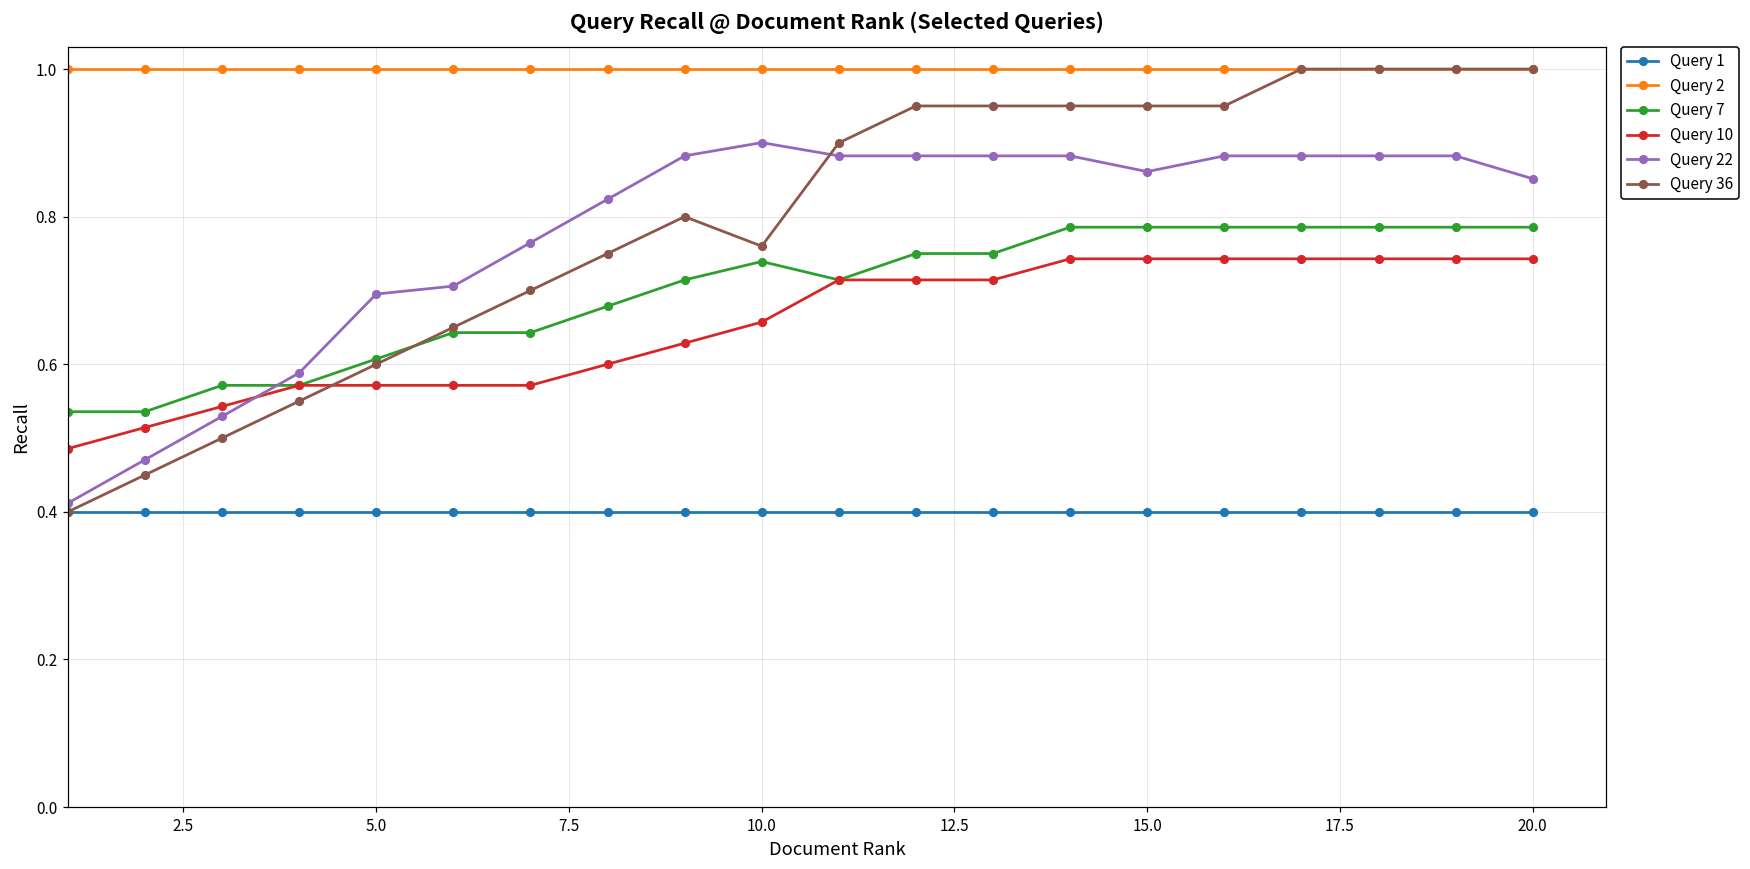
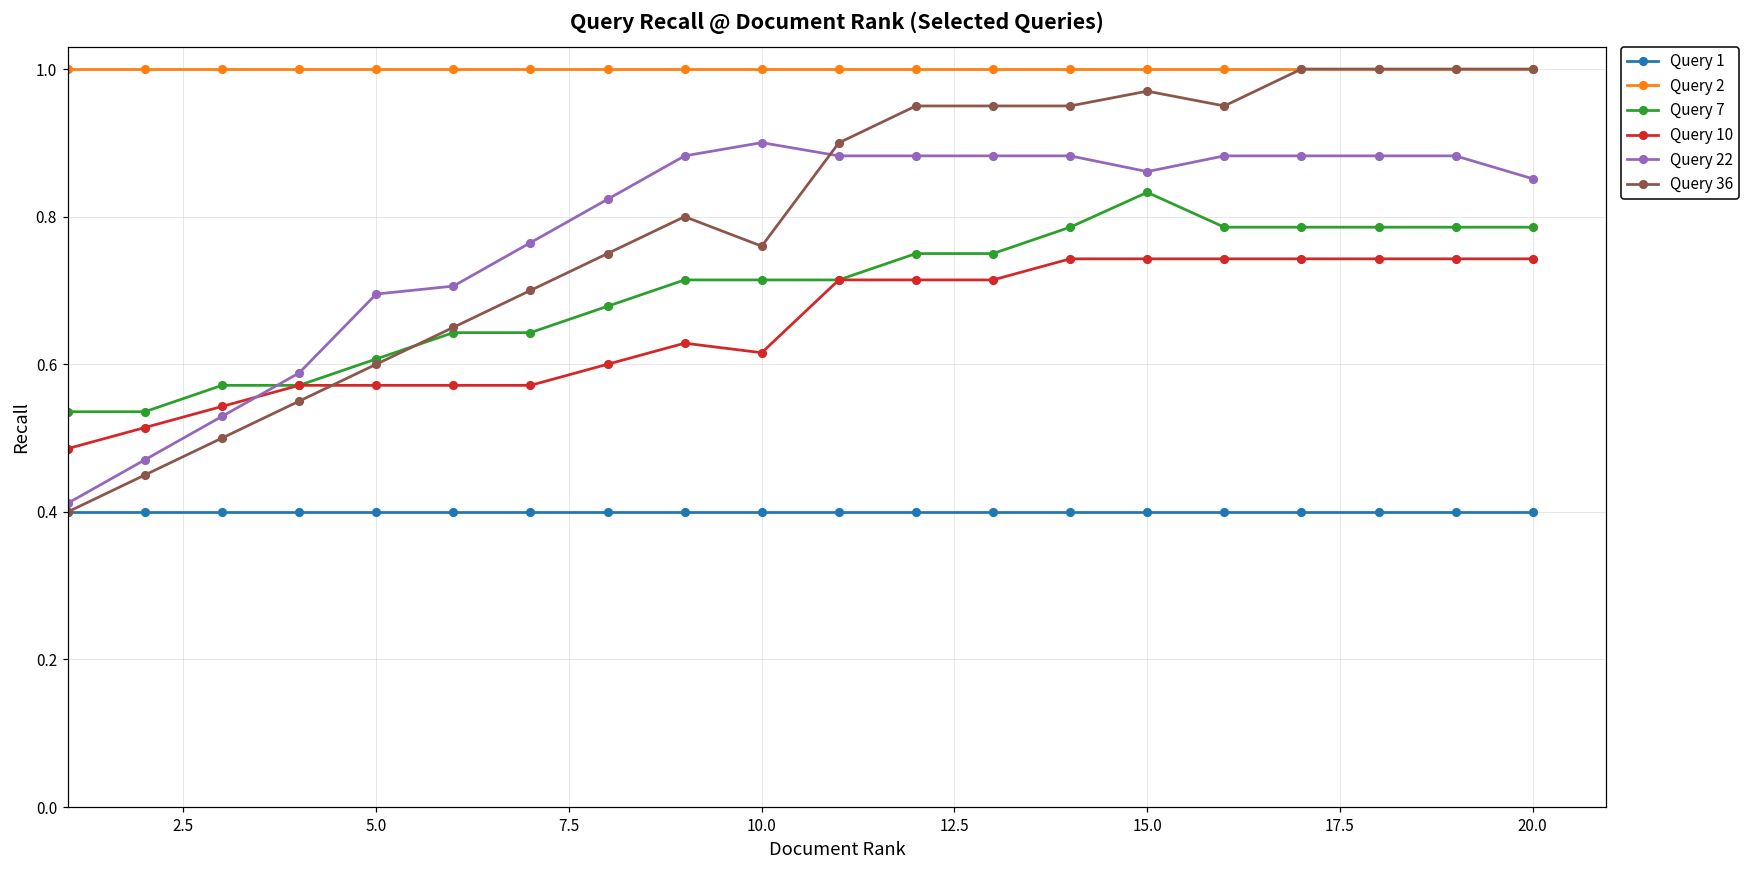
  {
    "Query 1": {
      "5.0": 0.40,
      "10.0": 0.40,
      "15.0": 0.40,
      "20.0": 0.40
    },
    "Query 2": {
      "5.0": 1.00,
      "10.0": 1.00,
      "15.0": 1.00
    },
    "Query 7": {
      "5.0": 0.61,
-     "10.0": 0.74,
-     "15.0": 0.79,
+     "10.0": 0.71,
+     "15.0": 0.83,
      "20.0": 0.79
    },
    "Query 10": {
      "5.0": 0.57,
-     "10.0": 0.66,
+     "10.0": 0.62,
      "15.0": 0.74,
      "20.0": 0.74
    },
    "Query 22": {
      "5.0": 0.70,
      "10.0": 0.90,
      "15.0": 0.86,
      "20.0": 0.85
    },
    "Query 36": {
      "5.0": 0.60,
      "10.0": 0.76,
-     "15.0": 0.95
+     "15.0": 0.97
    }
  }
